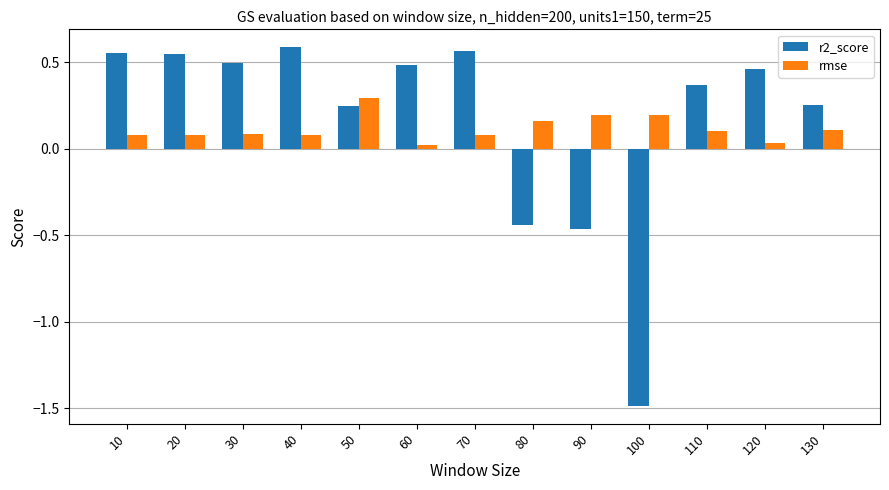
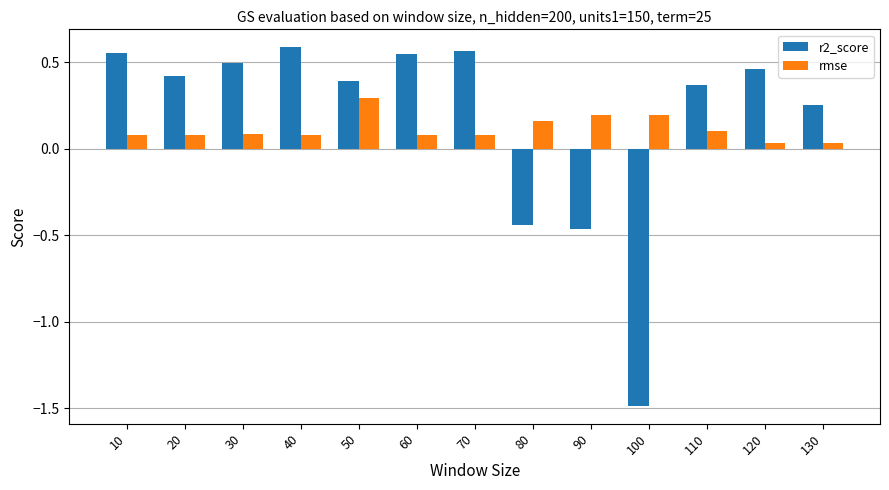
  {
    "r2_score": {
      "10": 0.55,
-     "20": 0.55,
+     "20": 0.42,
      "30": 0.50,
      "40": 0.59,
-     "50": 0.25,
-     "60": 0.49,
+     "50": 0.39,
+     "60": 0.55,
      "70": 0.57,
      "80": -0.44,
      "90": -0.46,
      "100": -1.48,
      "110": 0.37,
      "120": 0.46,
      "130": 0.25
    },
    "rmse": {
      "10": 0.08,
      "20": 0.08,
      "30": 0.09,
      "40": 0.08,
      "50": 0.29,
-     "60": 0.02,
+     "60": 0.08,
      "70": 0.08,
      "80": 0.16,
      "90": 0.20,
      "100": 0.19,
      "110": 0.10,
      "120": 0.03,
-     "130": 0.11
+     "130": 0.03
    }
  }
